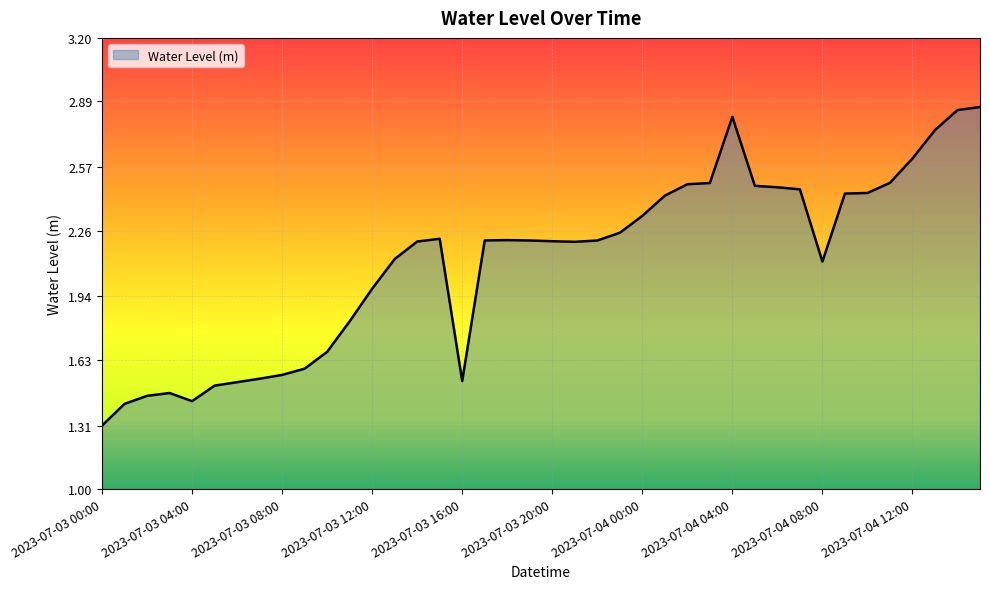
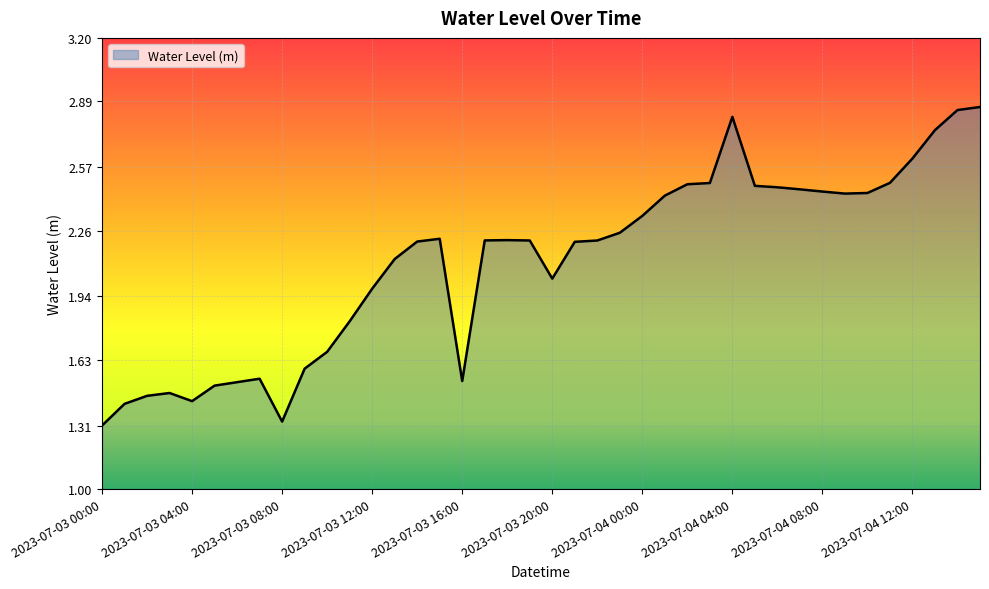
  {
    "2023-07-03 00:00": 1.31,
    "2023-07-03 04:00": 1.43,
-   "2023-07-03 08:00": 1.56,
+   "2023-07-03 08:00": 1.33,
    "2023-07-03 12:00": 1.98,
    "2023-07-03 16:00": 1.53,
-   "2023-07-03 20:00": 2.21,
+   "2023-07-03 20:00": 2.03,
    "2023-07-04 00:00": 2.33,
    "2023-07-04 04:00": 2.81,
-   "2023-07-04 08:00": 2.11,
+   "2023-07-04 08:00": 2.45,
    "2023-07-04 12:00": 2.61
  }
